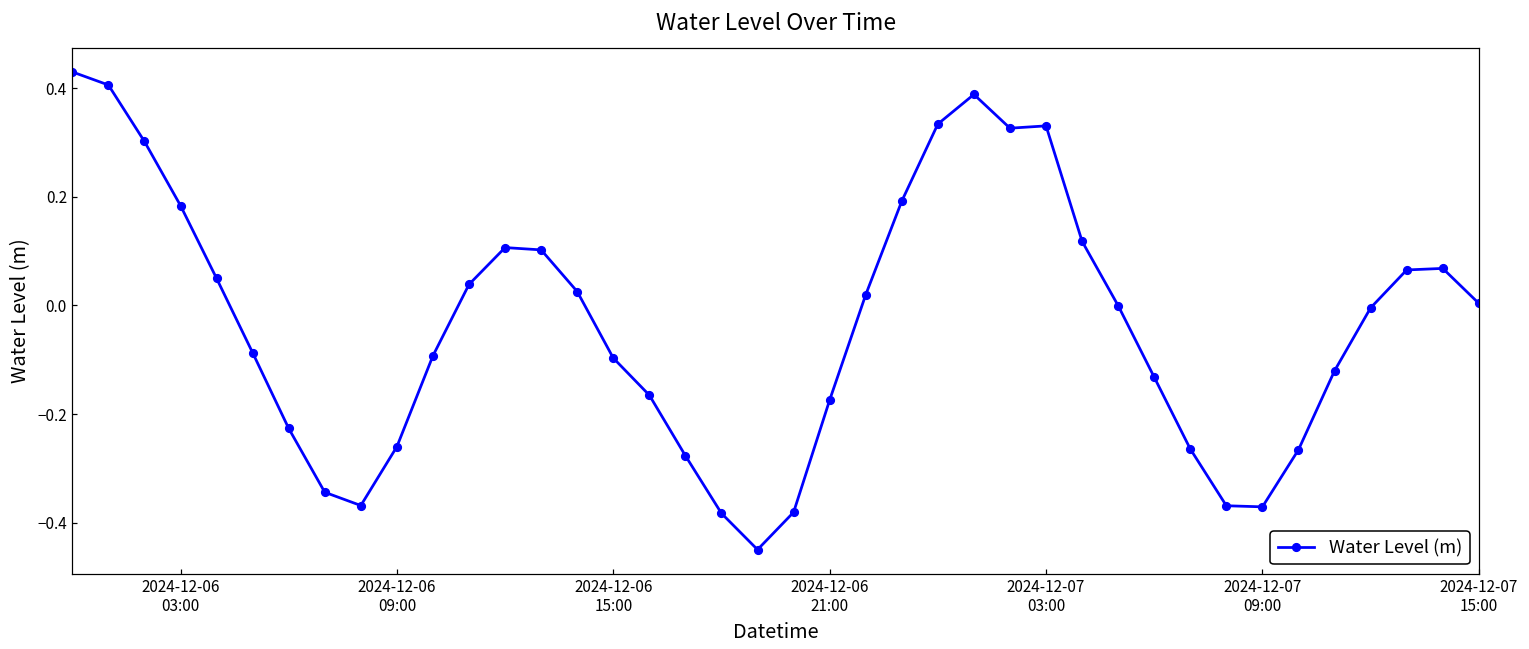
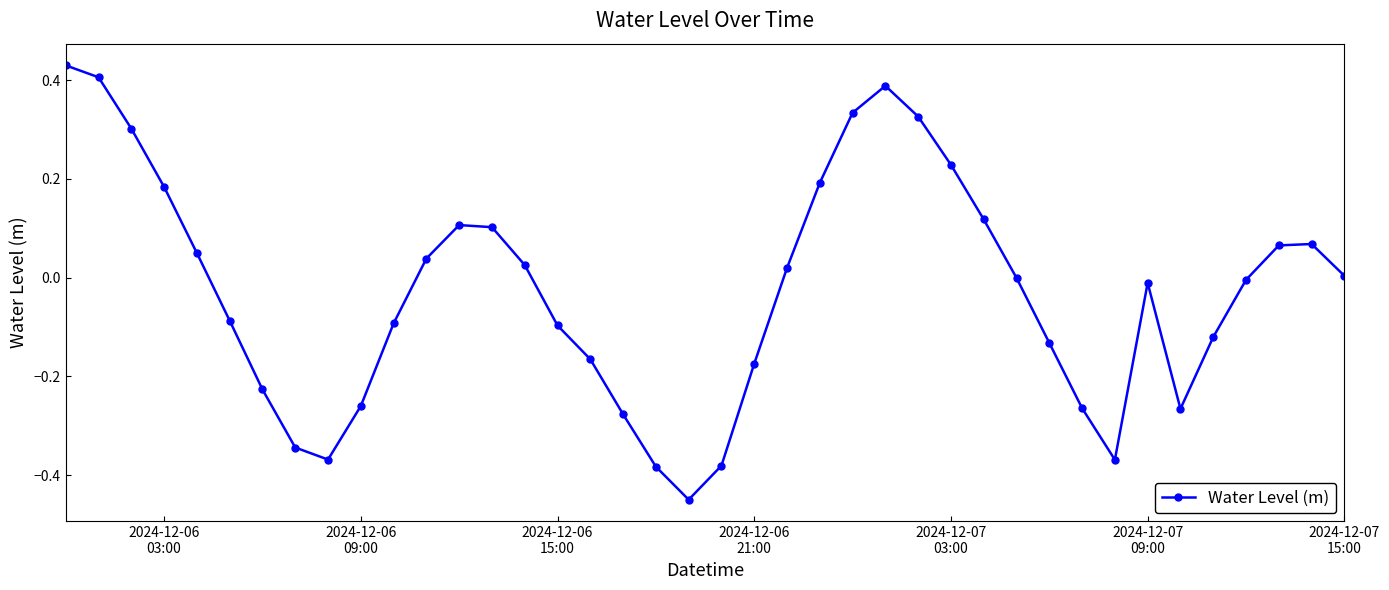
  {
    "2024-12-06 03:00": 0.18,
    "2024-12-06 09:00": -0.26,
    "2024-12-06 15:00": -0.10,
    "2024-12-06 21:00": -0.17,
-   "2024-12-07 03:00": 0.33,
-   "2024-12-07 09:00": -0.37,
+   "2024-12-07 03:00": 0.23,
+   "2024-12-07 09:00": -0.01,
    "2024-12-07 15:00": 0.00
  }
